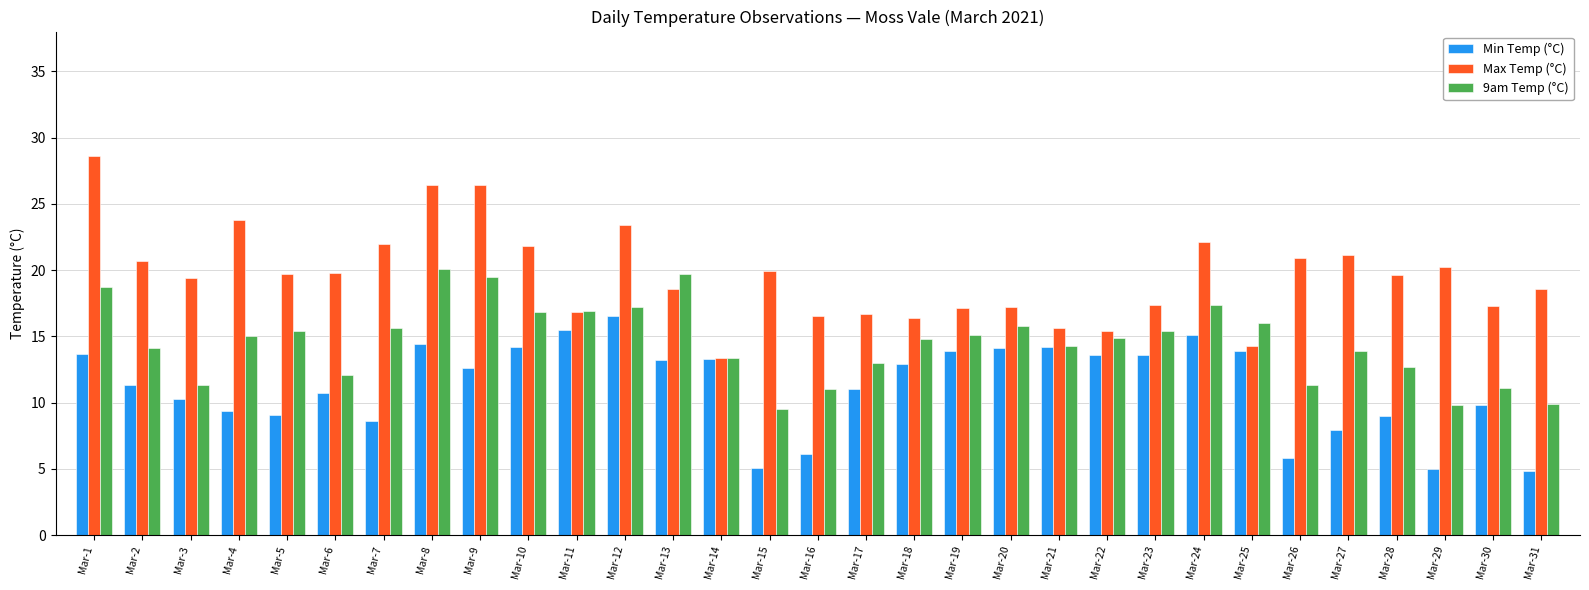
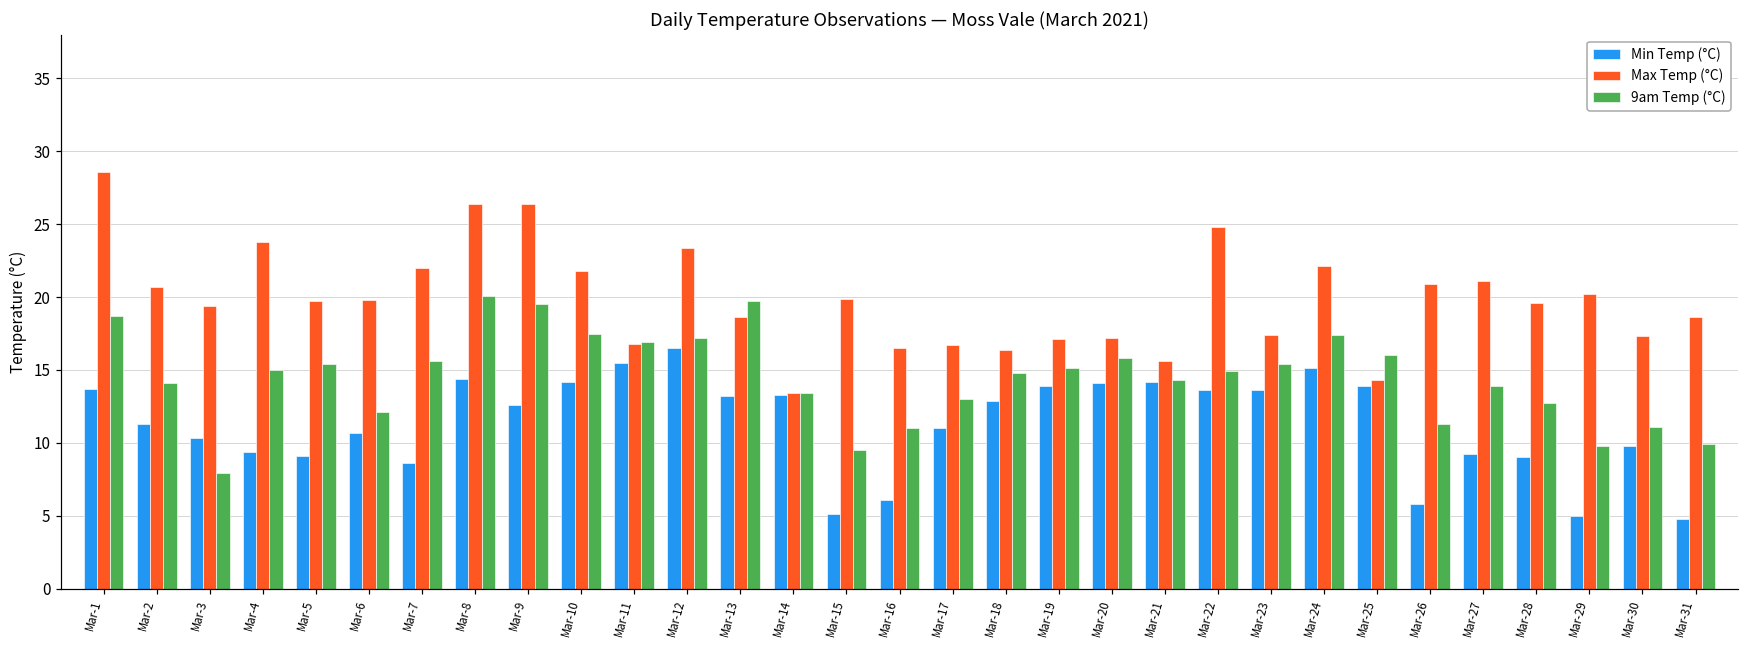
  {
    "Min Temp (°C)": {
      "Mar-1": 13.7,
      "Mar-2": 11.3,
      "Mar-3": 10.3,
      "Mar-4": 9.4,
      "Mar-5": 9.1,
      "Mar-6": 10.7,
      "Mar-7": 8.6,
      "Mar-8": 14.4,
      "Mar-9": 12.6,
      "Mar-10": 14.2,
      "Mar-11": 15.5,
      "Mar-12": 16.5,
      "Mar-13": 13.2,
      "Mar-14": 13.3,
      "Mar-15": 5.1,
      "Mar-16": 6.1,
      "Mar-17": 11.0,
      "Mar-18": 12.9,
      "Mar-19": 13.9,
      "Mar-20": 14.1,
      "Mar-21": 14.2,
      "Mar-22": 13.6,
      "Mar-23": 13.6,
      "Mar-24": 15.1,
      "Mar-25": 13.9,
      "Mar-26": 5.8,
-     "Mar-27": 7.9,
+     "Mar-27": 9.2,
      "Mar-28": 9.0,
      "Mar-29": 5.0,
      "Mar-30": 9.8,
      "Mar-31": 4.8
    },
    "Max Temp (°C)": {
      "Mar-1": 28.6,
      "Mar-2": 20.7,
      "Mar-3": 19.4,
      "Mar-4": 23.8,
      "Mar-5": 19.7,
      "Mar-6": 19.8,
      "Mar-7": 22.0,
      "Mar-8": 26.4,
      "Mar-9": 26.4,
      "Mar-10": 21.8,
      "Mar-11": 16.8,
      "Mar-12": 23.4,
      "Mar-13": 18.6,
      "Mar-14": 13.4,
      "Mar-15": 19.9,
      "Mar-16": 16.5,
      "Mar-17": 16.7,
      "Mar-18": 16.4,
      "Mar-19": 17.1,
      "Mar-20": 17.2,
      "Mar-21": 15.6,
-     "Mar-22": 15.4,
+     "Mar-22": 24.8,
      "Mar-23": 17.4,
      "Mar-24": 22.1,
      "Mar-25": 14.3,
      "Mar-26": 20.9,
      "Mar-27": 21.1,
      "Mar-28": 19.6,
      "Mar-29": 20.2,
      "Mar-30": 17.3,
      "Mar-31": 18.6
    },
    "9am Temp (°C)": {
      "Mar-1": 18.7,
      "Mar-2": 14.1,
-     "Mar-3": 11.3,
+     "Mar-3": 7.9,
      "Mar-4": 15.0,
      "Mar-5": 15.4,
      "Mar-6": 12.1,
      "Mar-7": 15.6,
      "Mar-8": 20.1,
      "Mar-9": 19.5,
-     "Mar-10": 16.8,
+     "Mar-10": 17.5,
      "Mar-11": 16.9,
      "Mar-12": 17.2,
      "Mar-13": 19.7,
      "Mar-14": 13.4,
      "Mar-15": 9.5,
      "Mar-16": 11.0,
      "Mar-17": 13.0,
      "Mar-18": 14.8,
      "Mar-19": 15.1,
      "Mar-20": 15.8,
      "Mar-21": 14.3,
      "Mar-22": 14.9,
      "Mar-23": 15.4,
      "Mar-24": 17.4,
      "Mar-25": 16.0,
      "Mar-26": 11.3,
      "Mar-27": 13.9,
      "Mar-28": 12.7,
      "Mar-29": 9.8,
      "Mar-30": 11.1,
      "Mar-31": 9.9
    }
  }
